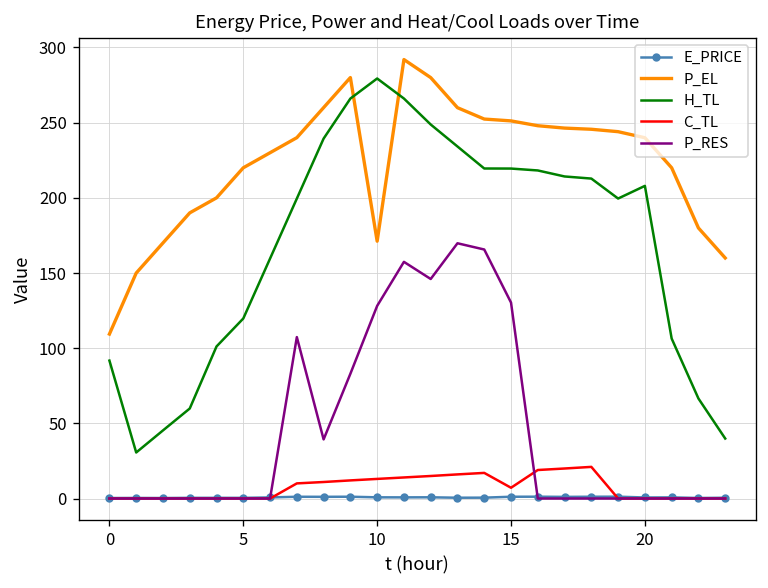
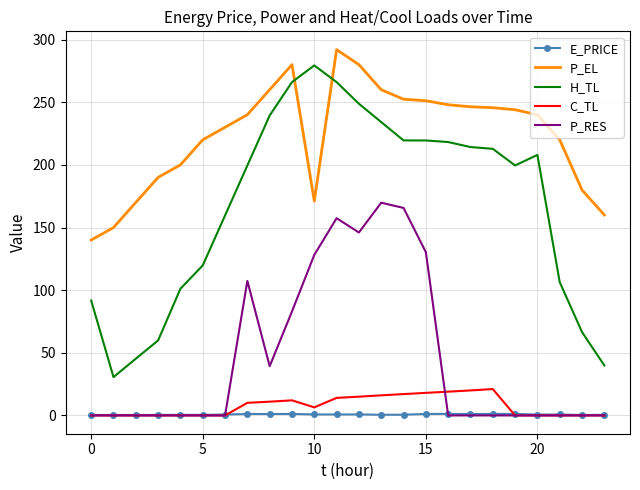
  {
    "E_PRICE": {
      "10": 1,
      "15": 1
    },
    "P_EL": {
-     "0": 109,
+     "0": 140,
      "5": 220,
      "10": 171,
      "15": 251
    },
    "H_TL": {
      "0": 92,
      "5": 120,
      "10": 279,
      "15": 219,
      "20": 208
    },
    "C_TL": {
-     "10": 13,
-     "15": 7
+     "10": 6,
+     "15": 18
    },
    "P_RES": {
      "10": 128,
      "15": 130
    }
  }
